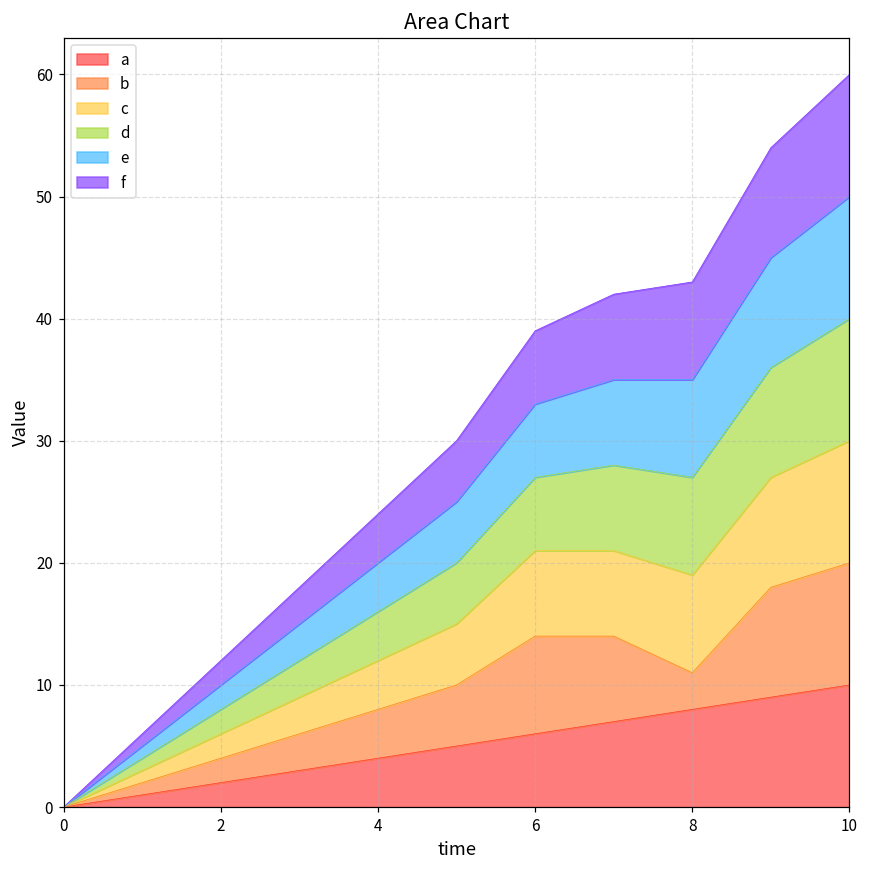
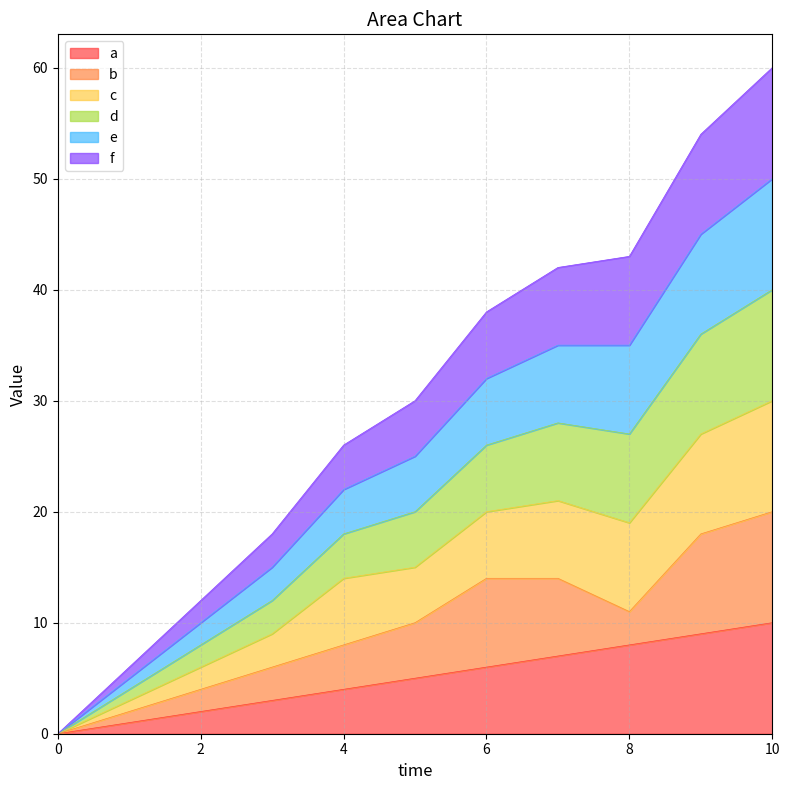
  {
    "a": {
      "2": 2,
      "4": 4,
      "6": 6,
      "8": 8,
      "10": 10
    },
    "b": {
      "2": 2,
      "4": 4,
      "6": 8,
      "8": 3,
      "10": 10
    },
    "c": {
      "2": 2,
-     "4": 4,
-     "6": 7,
+     "4": 6,
+     "6": 6,
      "8": 8,
      "10": 10
    },
    "d": {
      "2": 2,
      "4": 4,
      "6": 6,
      "8": 8,
      "10": 10
    },
    "e": {
      "2": 2,
      "4": 4,
      "6": 6,
      "8": 8,
      "10": 10
    },
    "f": {
      "2": 2,
      "4": 4,
      "6": 6,
      "8": 8,
      "10": 10
    }
  }
